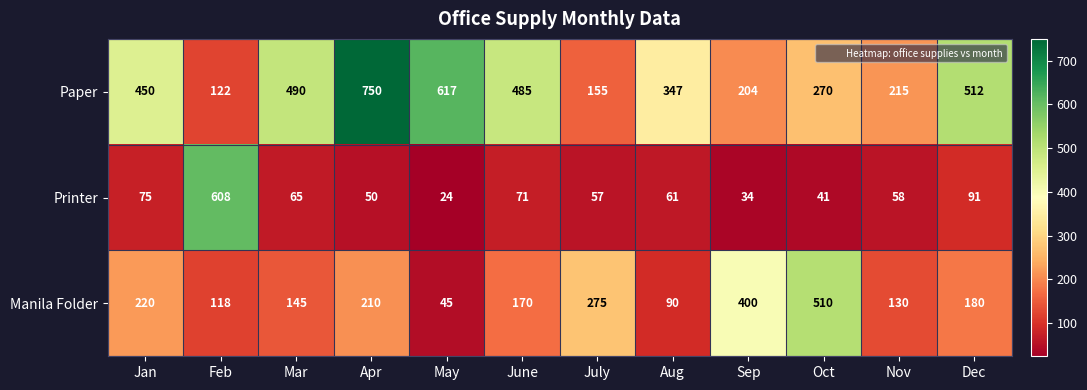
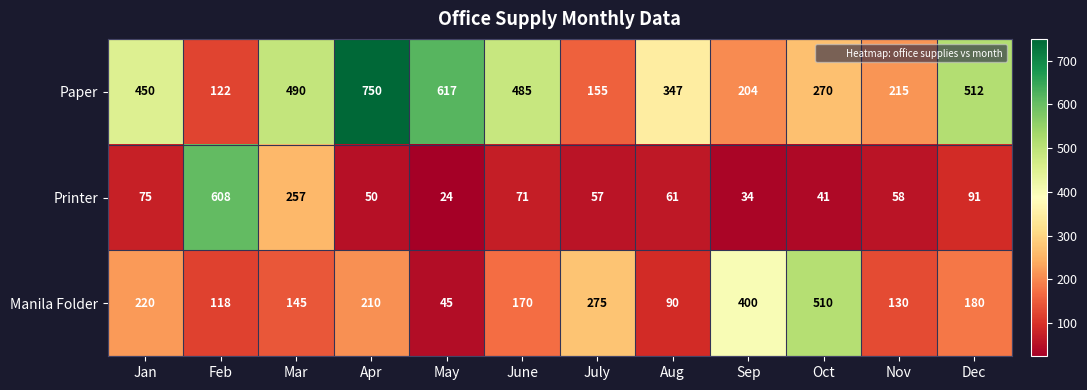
  {
    "Paper": {
      "Jan": 450,
      "Feb": 122,
      "Mar": 490,
      "Apr": 750,
      "May": 617,
      "June": 485,
      "July": 155,
      "Aug": 347,
      "Sep": 204,
      "Oct": 270,
      "Nov": 215,
      "Dec": 512
    },
    "Printer": {
      "Jan": 75,
      "Feb": 608,
-     "Mar": 65,
+     "Mar": 257,
      "Apr": 50,
      "May": 24,
      "June": 71,
      "July": 57,
      "Aug": 61,
      "Sep": 34,
      "Oct": 41,
      "Nov": 58,
      "Dec": 91
    },
    "Manila Folder": {
      "Jan": 220,
      "Feb": 118,
      "Mar": 145,
      "Apr": 210,
      "May": 45,
      "June": 170,
      "July": 275,
      "Aug": 90,
      "Sep": 400,
      "Oct": 510,
      "Nov": 130,
      "Dec": 180
    }
  }
